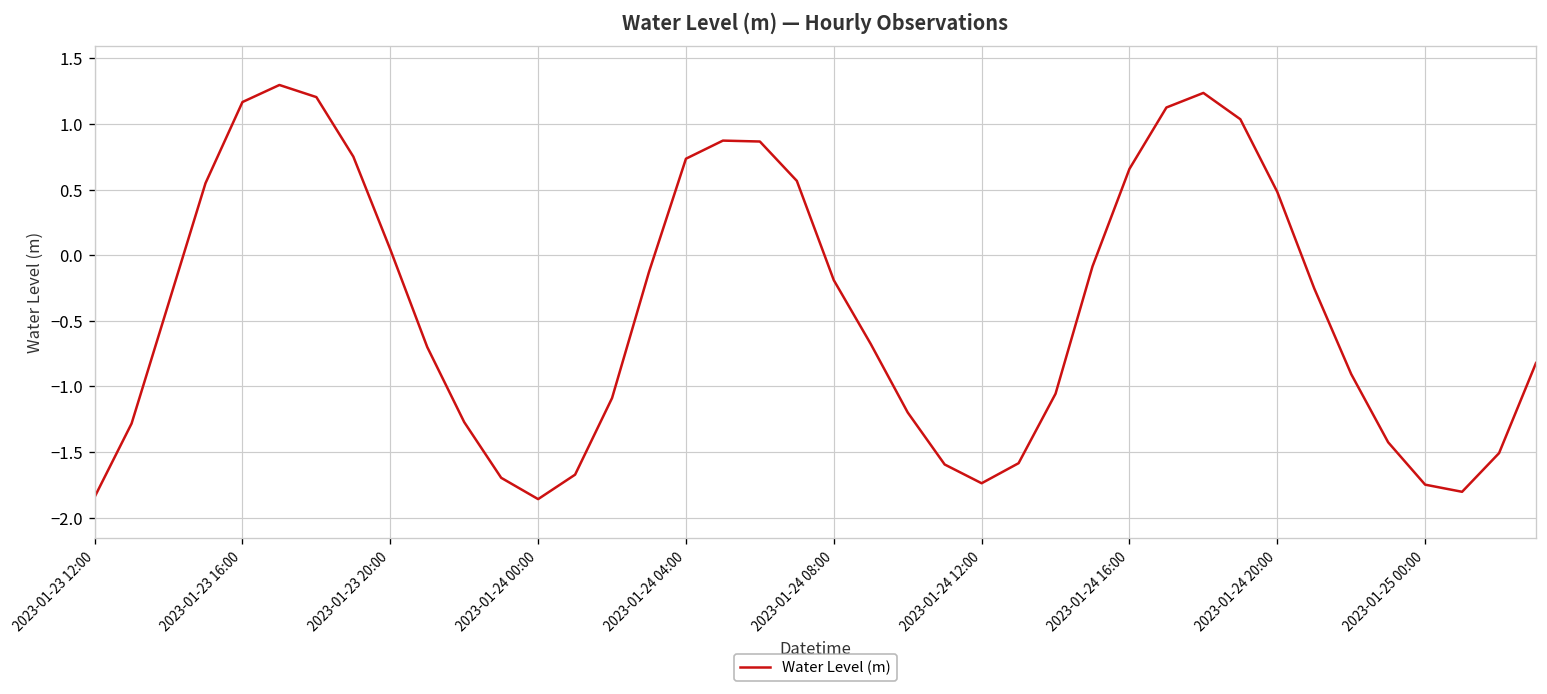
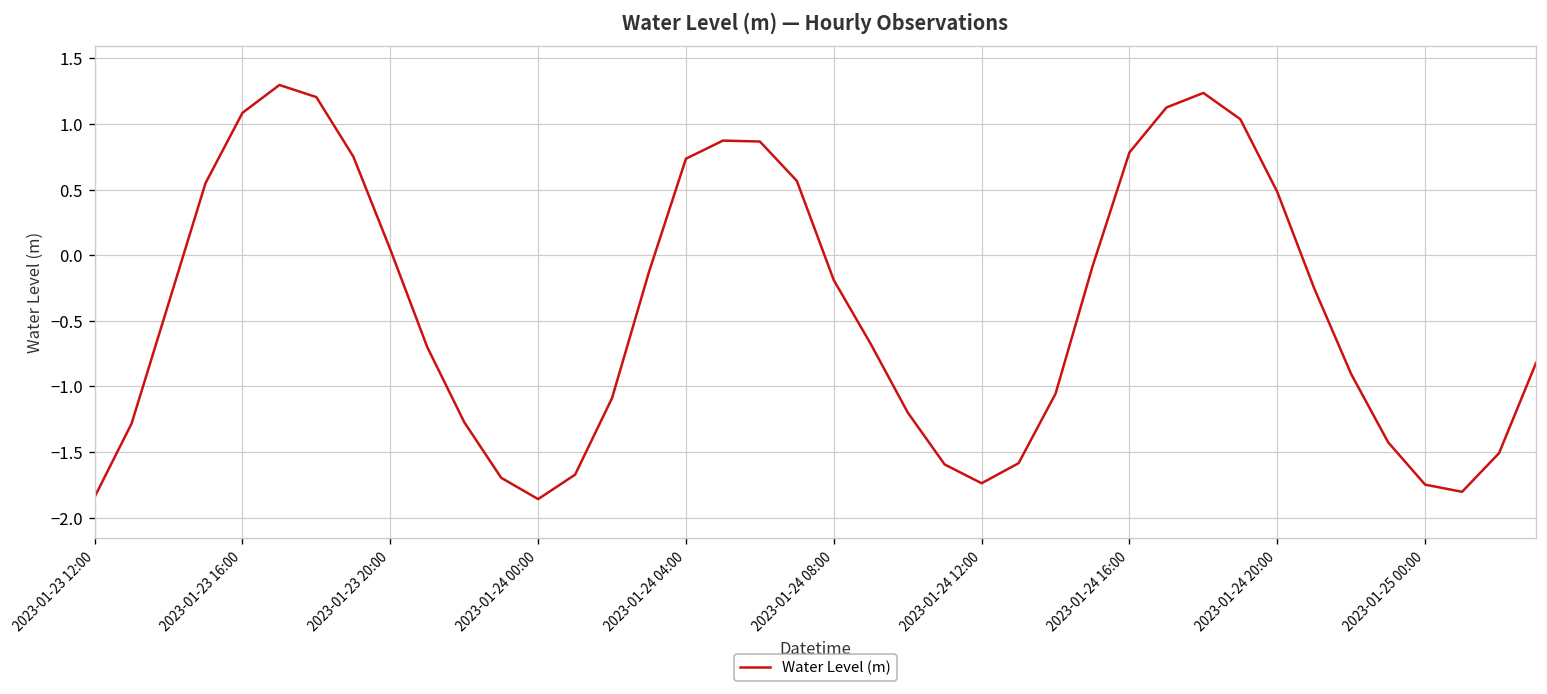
  {
    "2023-01-23 12:00": -1.84,
-   "2023-01-23 16:00": 1.17,
+   "2023-01-23 16:00": 1.09,
    "2023-01-23 20:00": 0.04,
    "2023-01-24 00:00": -1.86,
    "2023-01-24 04:00": 0.74,
    "2023-01-24 08:00": -0.19,
    "2023-01-24 12:00": -1.74,
-   "2023-01-24 16:00": 0.66,
+   "2023-01-24 16:00": 0.78,
    "2023-01-24 20:00": 0.48,
    "2023-01-25 00:00": -1.75
  }
